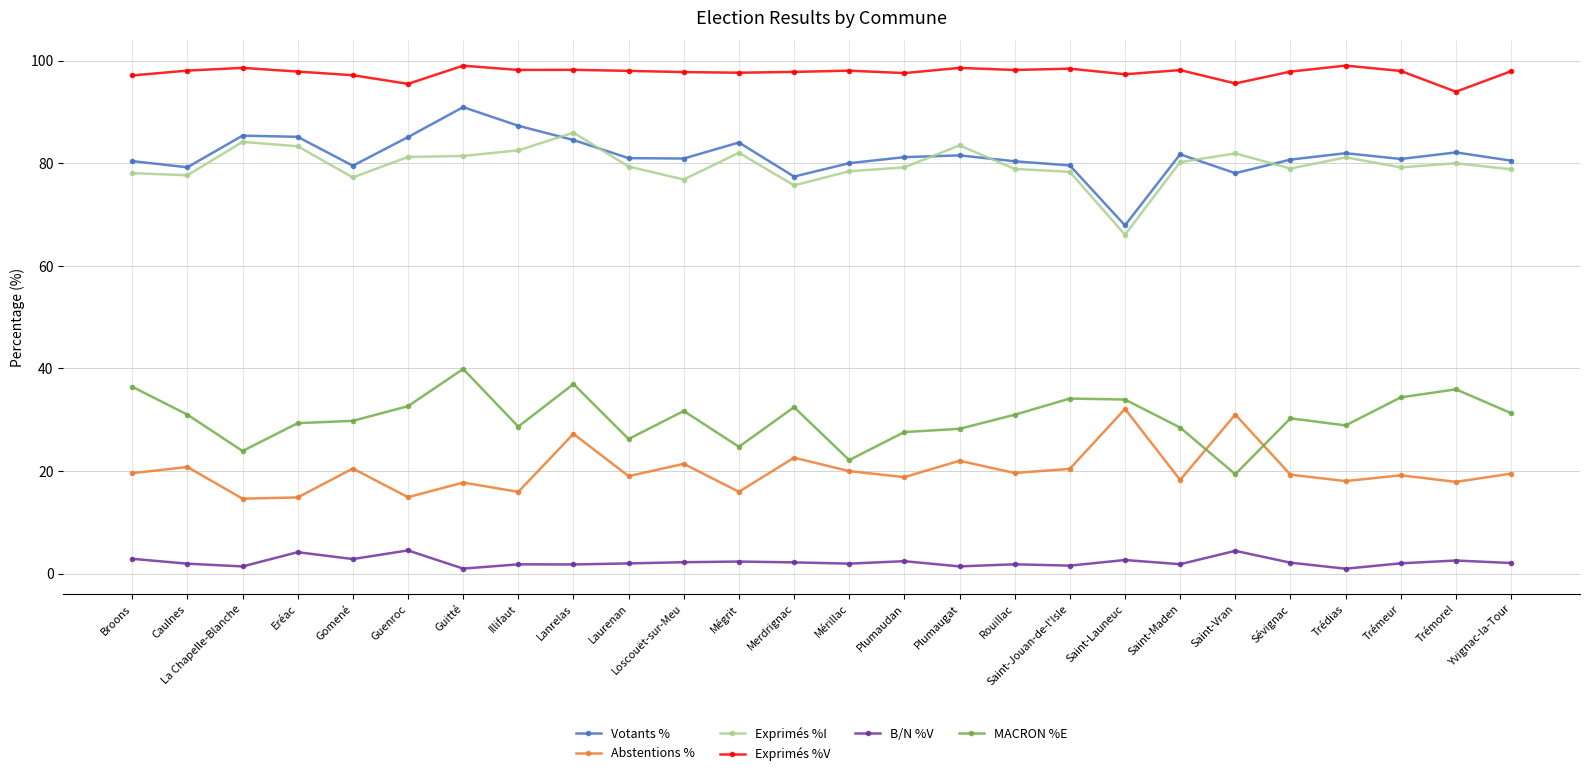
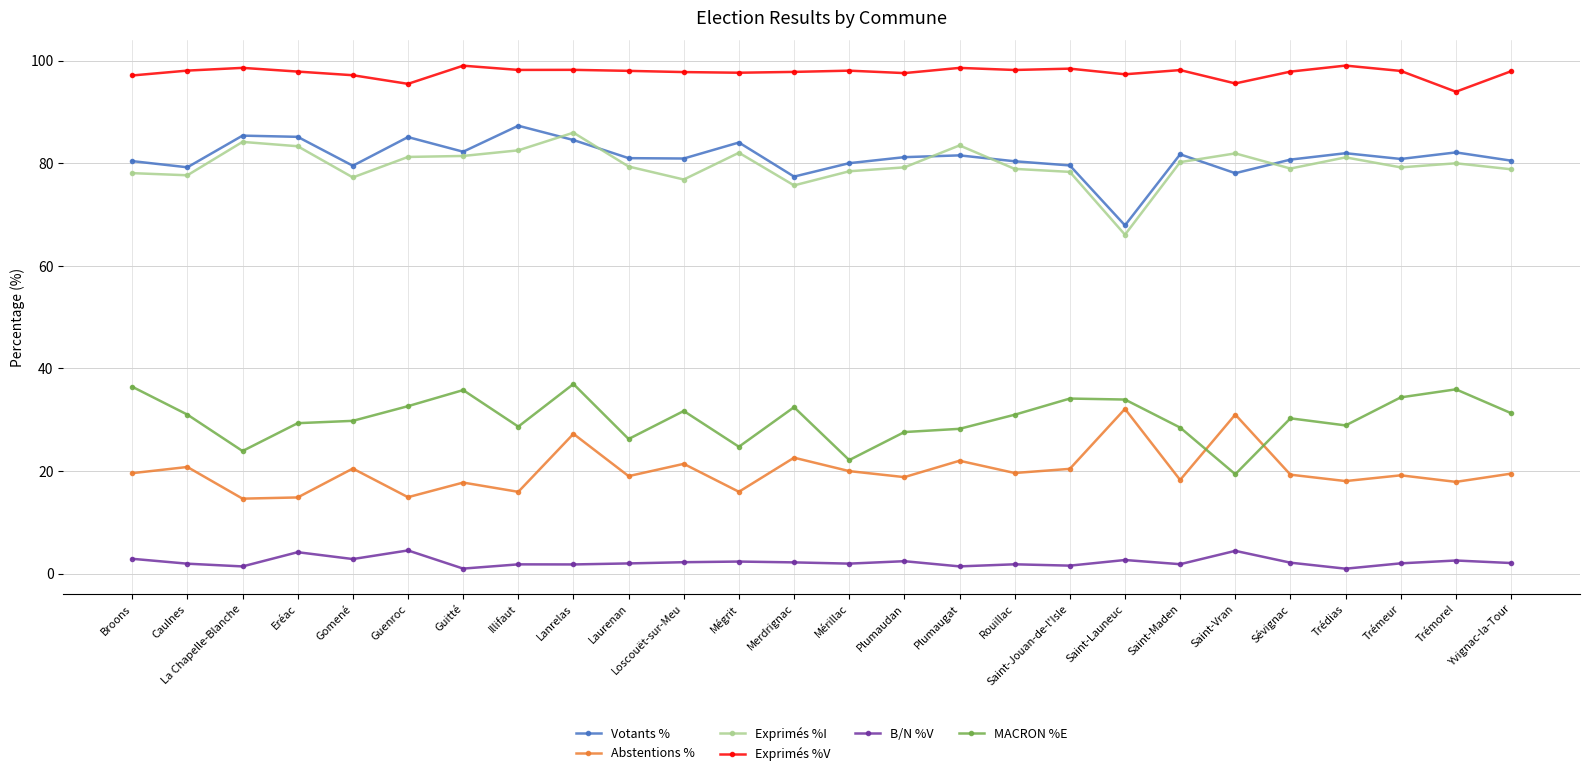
  {
    "Votants %": {
      "Broons": 80,
      "Caulnes": 79,
      "La Chapelle-Blanche": 85,
      "Eréac": 85,
      "Gomené": 79,
      "Guenroc": 85,
-     "Guitté": 91,
+     "Guitté": 82,
      "Illifaut": 87,
      "Lanrelas": 85,
      "Laurenan": 81,
      "Loscouët-sur-Meu": 81,
      "Mégrit": 84,
      "Merdrignac": 77,
      "Mérillac": 80,
      "Plumaudan": 81,
      "Plumaugat": 82,
      "Rouillac": 80,
      "Saint-Jouan-de-l'Isle": 80,
      "Saint-Launeuc": 68,
      "Saint-Maden": 82,
      "Saint-Vran": 78,
      "Sévignac": 81,
      "Trédias": 82,
      "Trémeur": 81,
      "Trémorel": 82,
      "Yvignac-la-Tour": 80
    },
    "Abstentions %": {
      "Broons": 20,
      "Caulnes": 21,
      "La Chapelle-Blanche": 15,
      "Eréac": 15,
      "Gomené": 21,
      "Guenroc": 15,
      "Guitté": 18,
      "Illifaut": 16,
      "Lanrelas": 27,
      "Laurenan": 19,
      "Loscouët-sur-Meu": 21,
      "Mégrit": 16,
      "Merdrignac": 23,
      "Mérillac": 20,
      "Plumaudan": 19,
      "Plumaugat": 22,
      "Rouillac": 20,
      "Saint-Jouan-de-l'Isle": 20,
      "Saint-Launeuc": 32,
      "Saint-Maden": 18,
      "Saint-Vran": 31,
      "Sévignac": 19,
      "Trédias": 18,
      "Trémeur": 19,
      "Trémorel": 18,
      "Yvignac-la-Tour": 20
    },
    "Exprimés %I": {
      "Broons": 78,
      "Caulnes": 78,
      "La Chapelle-Blanche": 84,
      "Eréac": 83,
      "Gomené": 77,
      "Guenroc": 81,
      "Guitté": 81,
      "Illifaut": 83,
      "Lanrelas": 86,
      "Laurenan": 79,
      "Loscouët-sur-Meu": 77,
      "Mégrit": 82,
      "Merdrignac": 76,
      "Mérillac": 78,
      "Plumaudan": 79,
      "Plumaugat": 83,
      "Rouillac": 79,
      "Saint-Jouan-de-l'Isle": 78,
      "Saint-Launeuc": 66,
      "Saint-Maden": 80,
      "Saint-Vran": 82,
      "Sévignac": 79,
      "Trédias": 81,
      "Trémeur": 79,
      "Trémorel": 80,
      "Yvignac-la-Tour": 79
    },
    "Exprimés %V": {
      "Broons": 97,
      "Caulnes": 98,
      "La Chapelle-Blanche": 99,
      "Eréac": 98,
      "Gomené": 97,
      "Guenroc": 95,
      "Guitté": 99,
      "Illifaut": 98,
      "Lanrelas": 98,
      "Laurenan": 98,
      "Loscouët-sur-Meu": 98,
      "Mégrit": 98,
      "Merdrignac": 98,
      "Mérillac": 98,
      "Plumaudan": 98,
      "Plumaugat": 99,
      "Rouillac": 98,
      "Saint-Jouan-de-l'Isle": 98,
      "Saint-Launeuc": 97,
      "Saint-Maden": 98,
      "Saint-Vran": 96,
      "Sévignac": 98,
      "Trédias": 99,
      "Trémeur": 98,
      "Trémorel": 94,
      "Yvignac-la-Tour": 98
    },
    "B/N %V": {
      "Broons": 3,
      "Caulnes": 2,
      "La Chapelle-Blanche": 1,
      "Eréac": 4,
      "Gomené": 3,
      "Guenroc": 5,
      "Guitté": 1,
      "Illifaut": 2,
      "Lanrelas": 2,
      "Laurenan": 2,
      "Loscouët-sur-Meu": 2,
      "Mégrit": 2,
      "Merdrignac": 2,
      "Mérillac": 2,
      "Plumaudan": 2,
      "Plumaugat": 1,
      "Rouillac": 2,
      "Saint-Jouan-de-l'Isle": 2,
      "Saint-Launeuc": 3,
      "Saint-Maden": 2,
      "Saint-Vran": 4,
      "Sévignac": 2,
      "Trédias": 1,
      "Trémeur": 2,
      "Trémorel": 3,
      "Yvignac-la-Tour": 2
    },
    "MACRON %E": {
      "Broons": 36,
      "Caulnes": 31,
      "La Chapelle-Blanche": 24,
      "Eréac": 29,
      "Gomené": 30,
      "Guenroc": 33,
-     "Guitté": 40,
+     "Guitté": 36,
      "Illifaut": 29,
      "Lanrelas": 37,
      "Laurenan": 26,
      "Loscouët-sur-Meu": 32,
      "Mégrit": 25,
      "Merdrignac": 32,
      "Mérillac": 22,
      "Plumaudan": 28,
      "Plumaugat": 28,
      "Rouillac": 31,
      "Saint-Jouan-de-l'Isle": 34,
      "Saint-Launeuc": 34,
      "Saint-Maden": 28,
      "Saint-Vran": 19,
      "Sévignac": 30,
      "Trédias": 29,
      "Trémeur": 34,
      "Trémorel": 36,
      "Yvignac-la-Tour": 31
    }
  }
